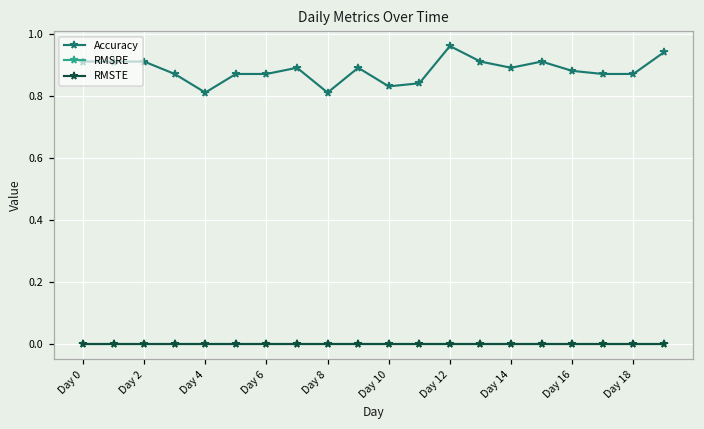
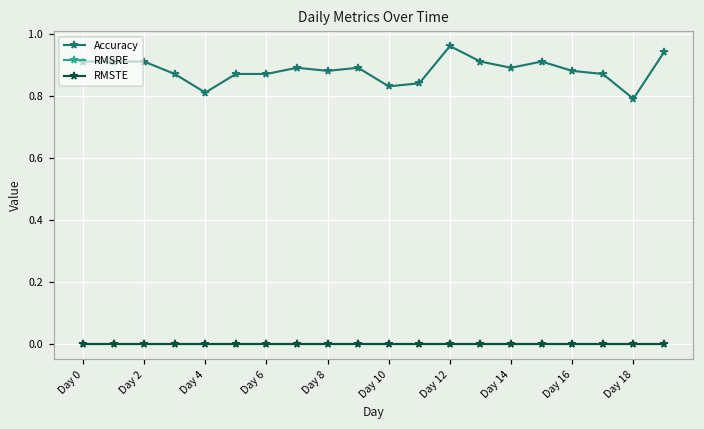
  {
    "Accuracy": {
      "Day 2": 0.91,
      "Day 4": 0.81,
      "Day 6": 0.87,
-     "Day 8": 0.81,
+     "Day 8": 0.88,
      "Day 10": 0.83,
      "Day 12": 0.96,
      "Day 14": 0.89,
      "Day 16": 0.88,
-     "Day 18": 0.87
+     "Day 18": 0.79
    },
    "RMSTE": {
      "Day 0": 0.00,
      "Day 2": 0.00,
      "Day 4": 0.00,
      "Day 6": 0.00,
      "Day 8": 0.00,
      "Day 10": 0.00,
      "Day 12": 0.00,
      "Day 14": 0.00,
      "Day 16": 0.00,
      "Day 18": 0.00
    }
  }
